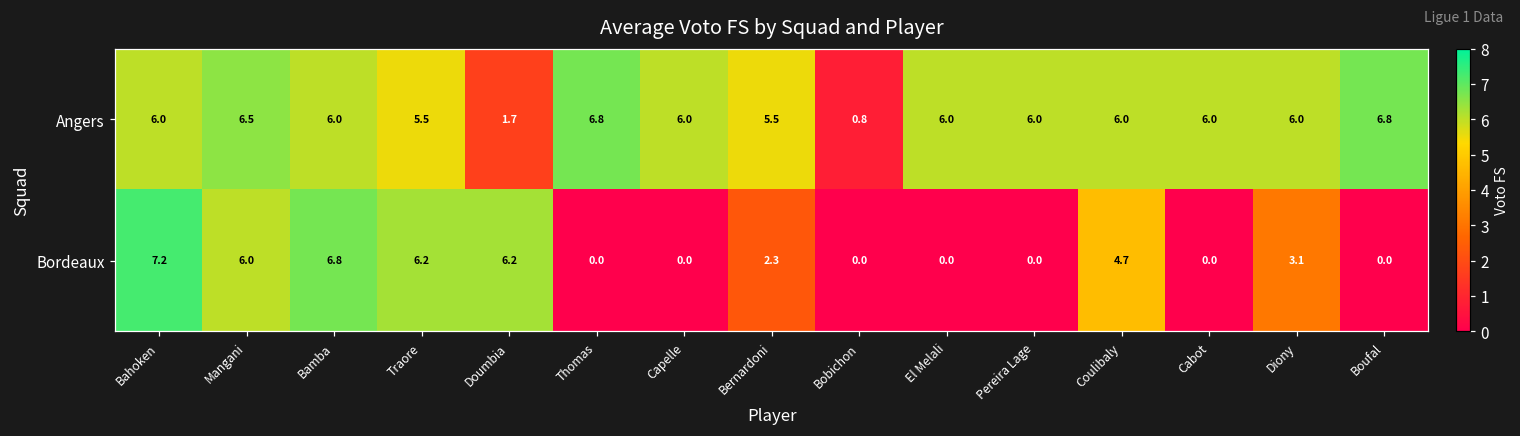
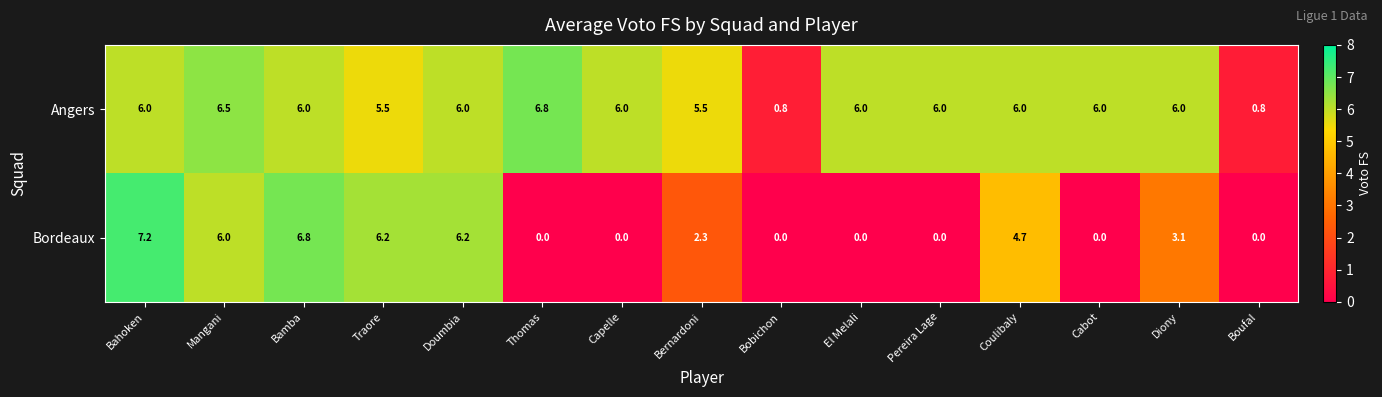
  {
    "Angers": {
      "Bahoken": 6.0,
      "Mangani": 6.5,
      "Bamba": 6.0,
      "Traore": 5.5,
-     "Doumbia": 1.7,
+     "Doumbia": 6.0,
      "Thomas": 6.8,
      "Capelle": 6.0,
      "Bernardoni": 5.5,
      "Bobichon": 0.8,
      "El Melali": 6.0,
      "Pereira Lage": 6.0,
      "Coulibaly": 6.0,
      "Cabot": 6.0,
      "Diony": 6.0,
-     "Boufal": 6.8
+     "Boufal": 0.8
    },
    "Bordeaux": {
      "Bahoken": 7.2,
      "Mangani": 6.0,
      "Bamba": 6.8,
      "Traore": 6.2,
      "Doumbia": 6.2,
      "Thomas": 0.0,
      "Capelle": 0.0,
      "Bernardoni": 2.3,
      "Bobichon": 0.0,
      "El Melali": 0.0,
      "Pereira Lage": 0.0,
      "Coulibaly": 4.7,
      "Cabot": 0.0,
      "Diony": 3.1,
      "Boufal": 0.0
    }
  }
